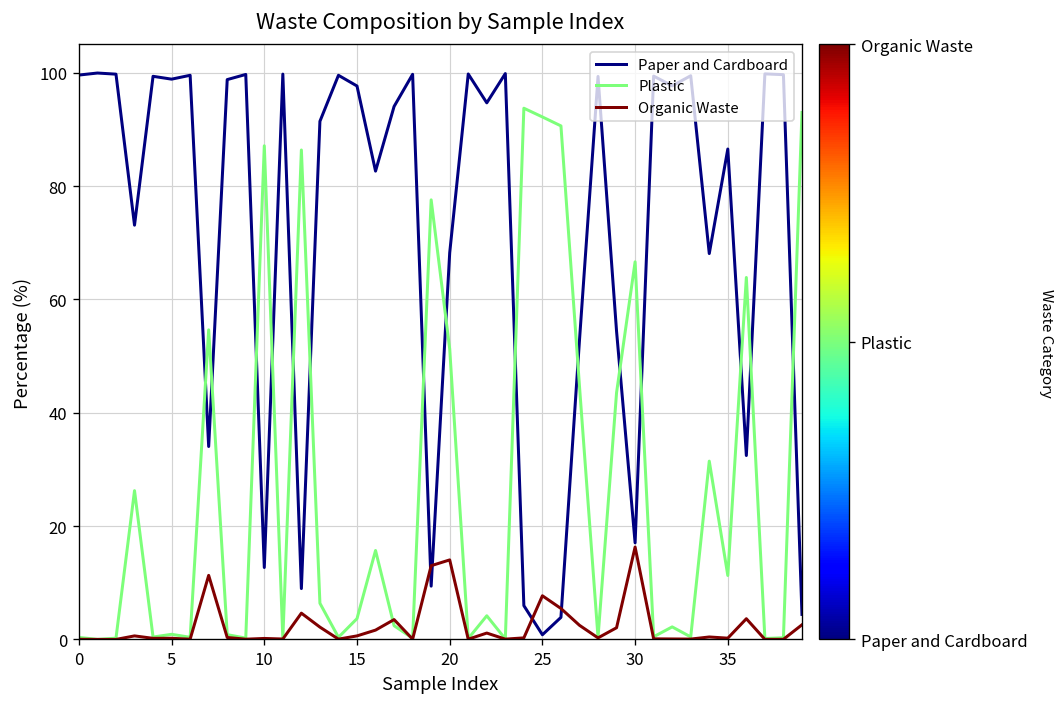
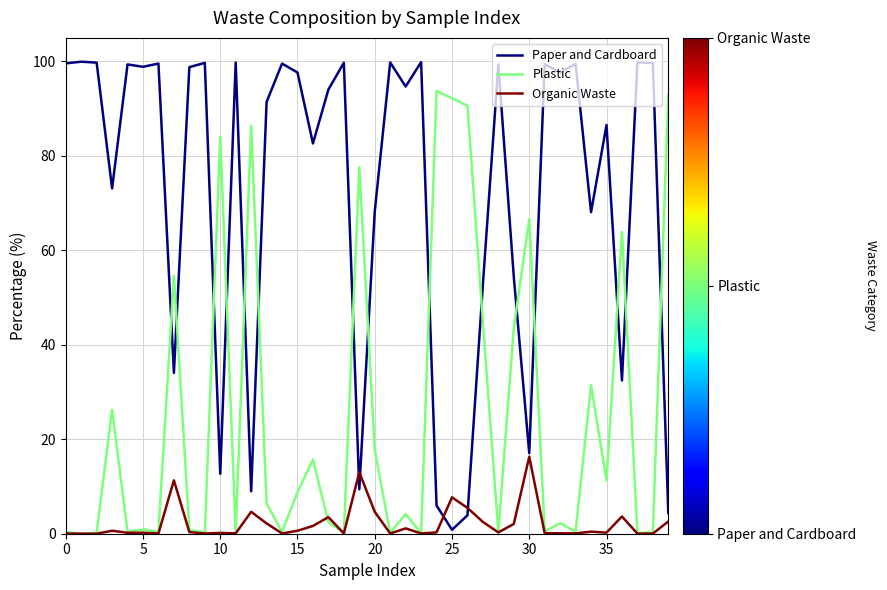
  {
    "Paper and Cardboard": {
      "0": 100,
      "5": 99,
      "10": 13,
      "15": 98,
      "20": 68,
      "25": 1,
      "30": 17,
      "35": 87
    },
    "Plastic": {
      "5": 1,
-     "10": 87,
-     "15": 4,
-     "20": 51,
+     "10": 84,
+     "15": 9,
+     "20": 18,
      "25": 92,
      "30": 67,
      "35": 11
    },
    "Organic Waste": {
      "5": 0,
      "10": 0,
      "15": 1,
-     "20": 14,
+     "20": 5,
      "25": 8,
      "30": 16,
      "35": 0
    }
  }
